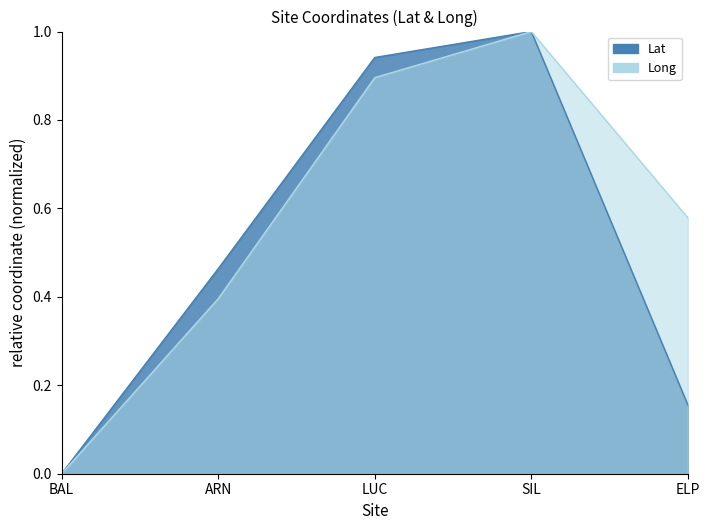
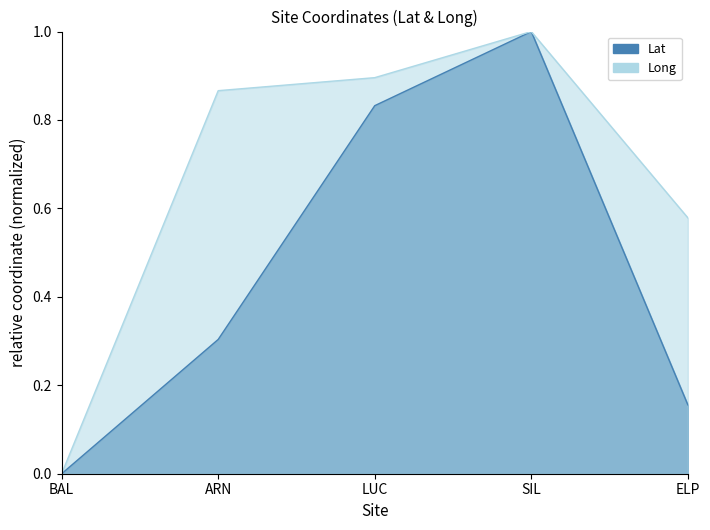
  {
    "Lat": {
-     "ARN": 0.46,
-     "LUC": 0.94,
+     "ARN": 0.30,
+     "LUC": 0.83,
      "ELP": 0.16
    },
    "Long": {
-     "ARN": 0.40,
+     "ARN": 0.87,
      "LUC": 0.90,
      "ELP": 0.58
    }
  }
